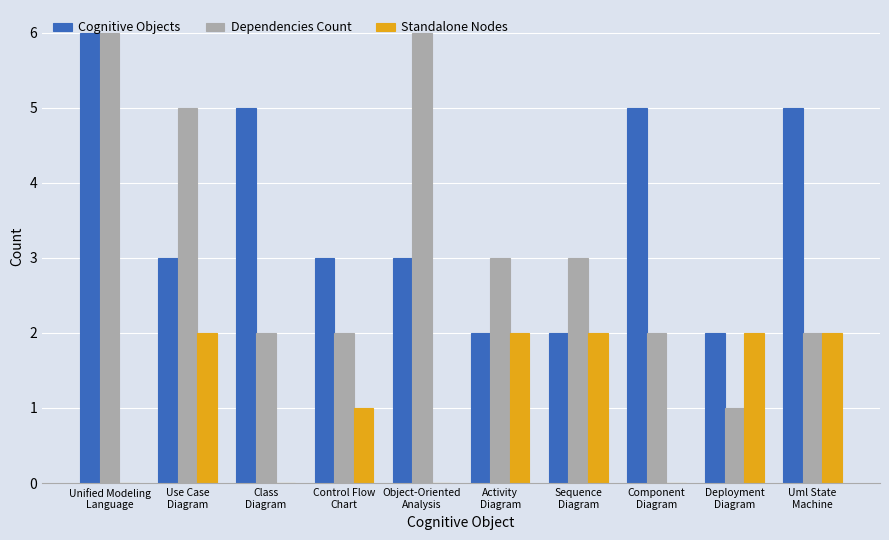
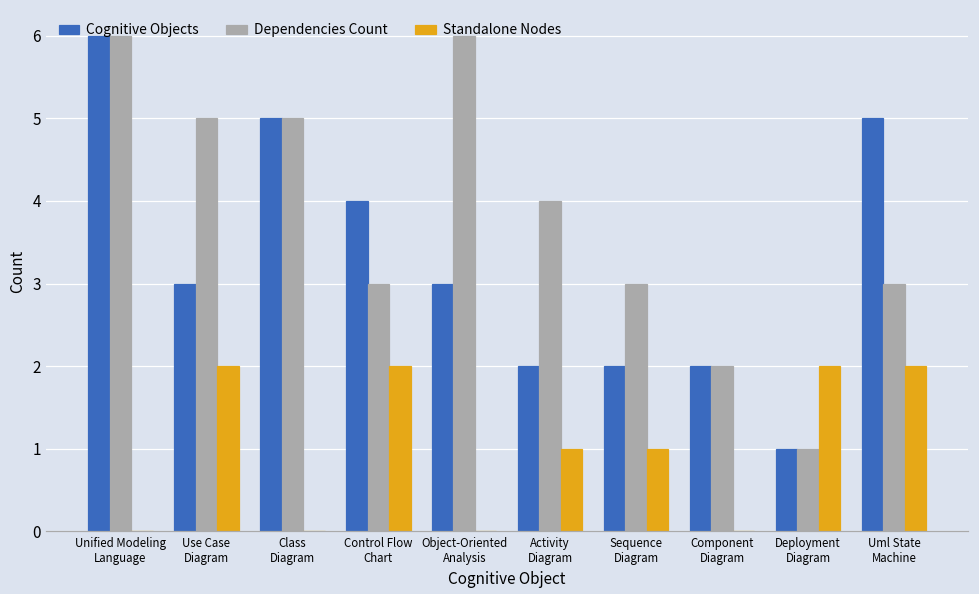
  {
    "Cognitive Objects": {
      "Unified Modeling Language": 6,
      "Use Case Diagram": 3,
      "Class Diagram": 5,
-     "Control Flow Chart": 3,
+     "Control Flow Chart": 4,
      "Object-Oriented Analysis": 3,
      "Activity Diagram": 2,
      "Sequence Diagram": 2,
-     "Component Diagram": 5,
-     "Deployment Diagram": 2,
+     "Component Diagram": 2,
+     "Deployment Diagram": 1,
      "Uml State Machine": 5
    },
    "Dependencies Count": {
      "Unified Modeling Language": 6,
      "Use Case Diagram": 5,
-     "Class Diagram": 2,
-     "Control Flow Chart": 2,
+     "Class Diagram": 5,
+     "Control Flow Chart": 3,
      "Object-Oriented Analysis": 6,
-     "Activity Diagram": 3,
+     "Activity Diagram": 4,
      "Sequence Diagram": 3,
      "Component Diagram": 2,
      "Deployment Diagram": 1,
-     "Uml State Machine": 2
+     "Uml State Machine": 3
    },
    "Standalone Nodes": {
      "Unified Modeling Language": 0,
      "Use Case Diagram": 2,
      "Class Diagram": 0,
-     "Control Flow Chart": 1,
+     "Control Flow Chart": 2,
      "Object-Oriented Analysis": 0,
-     "Activity Diagram": 2,
-     "Sequence Diagram": 2,
+     "Activity Diagram": 1,
+     "Sequence Diagram": 1,
      "Component Diagram": 0,
      "Deployment Diagram": 2,
      "Uml State Machine": 2
    }
  }
